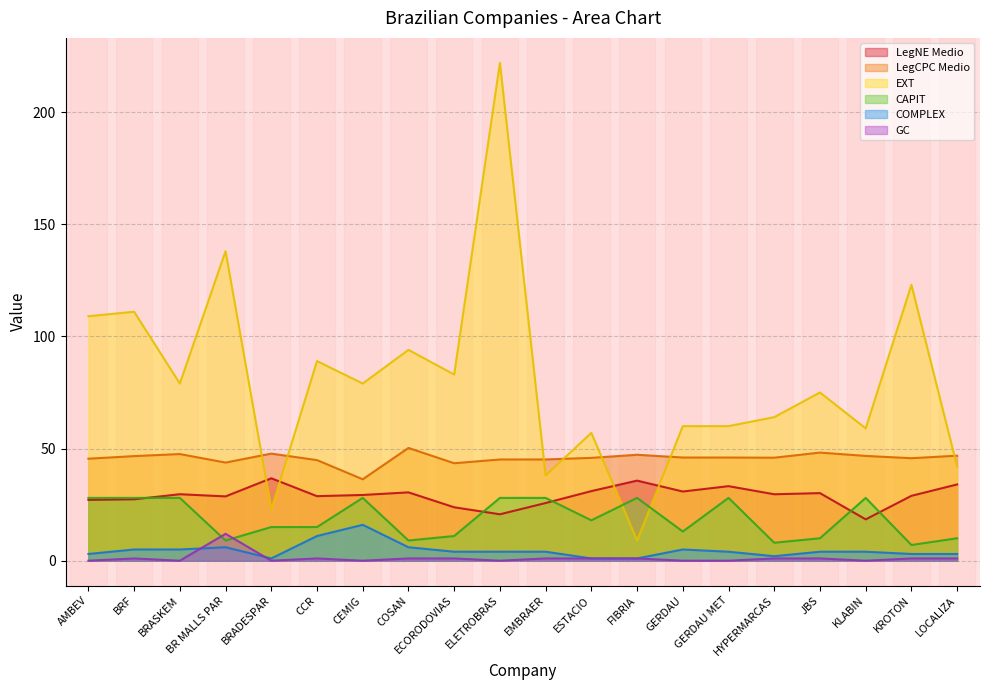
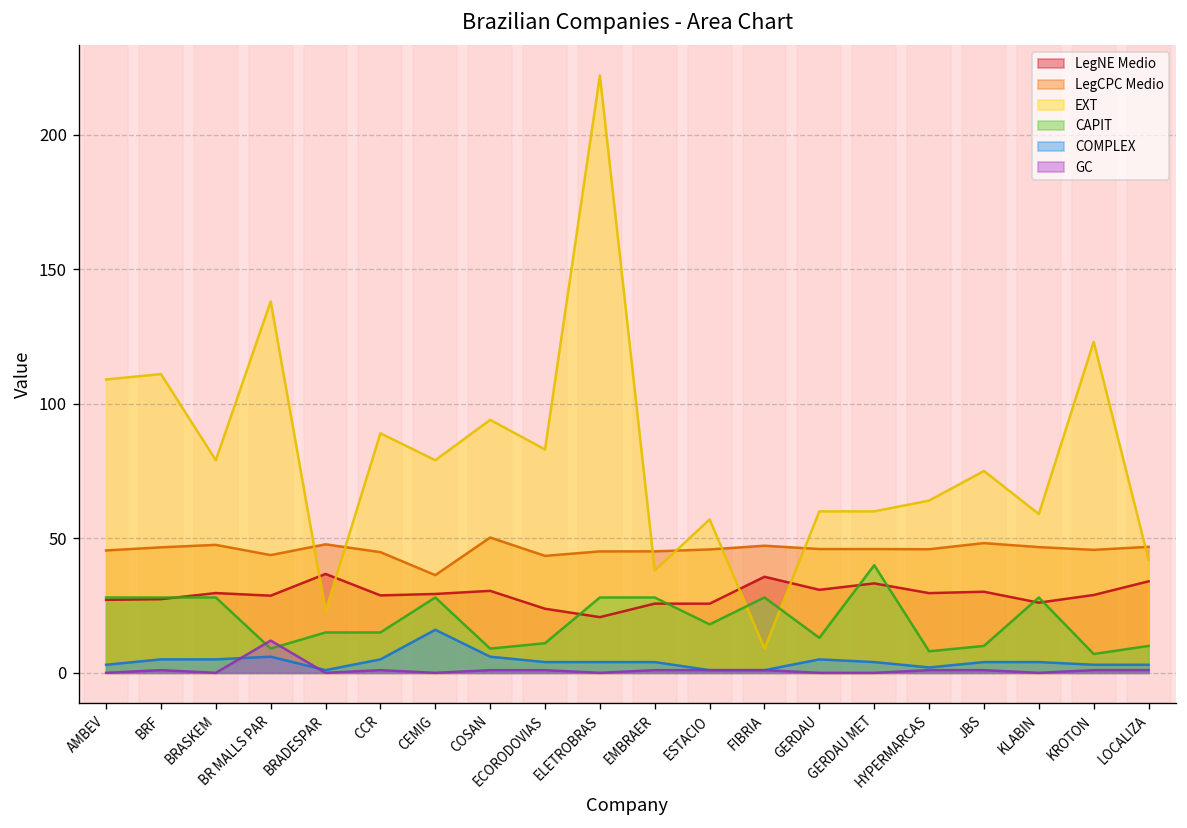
  {
    "LegNE Medio": {
      "BRASKEM": 30,
      "BR MALLS PAR": 29,
      "BRADESPAR": 37,
      "CCR": 29,
      "CEMIG": 29,
      "COSAN": 30,
      "ECORODOVIAS": 24,
      "ELETROBRAS": 21,
      "EMBRAER": 26,
-     "ESTACIO": 31,
+     "ESTACIO": 26,
      "FIBRIA": 36,
      "GERDAU": 31,
      "GERDAU MET": 33,
      "HYPERMARCAS": 30,
      "JBS": 30,
-     "KLABIN": 18,
+     "KLABIN": 26,
      "KROTON": 29,
      "LOCALIZA": 34
    },
    "LegCPC Medio": {
      "AMBEV": 45,
      "BRF": 47,
      "BRASKEM": 48,
      "BR MALLS PAR": 44,
      "BRADESPAR": 48,
      "CCR": 45,
      "CEMIG": 36,
      "COSAN": 50,
      "ECORODOVIAS": 43,
      "ELETROBRAS": 45,
      "EMBRAER": 45,
      "ESTACIO": 46,
      "FIBRIA": 47,
      "GERDAU": 46,
      "GERDAU MET": 46,
      "HYPERMARCAS": 46,
      "JBS": 48,
      "KLABIN": 47,
      "KROTON": 46,
      "LOCALIZA": 47
    },
    "EXT": {
      "AMBEV": 109,
      "BRF": 111,
      "BRASKEM": 79,
      "BR MALLS PAR": 138,
      "BRADESPAR": 23,
      "CCR": 89,
      "CEMIG": 79,
      "COSAN": 94,
      "ECORODOVIAS": 83,
      "ELETROBRAS": 222,
      "EMBRAER": 38,
      "ESTACIO": 57,
      "FIBRIA": 9,
      "GERDAU": 60,
      "GERDAU MET": 60,
      "HYPERMARCAS": 64,
      "JBS": 75,
      "KLABIN": 59,
      "KROTON": 123,
      "LOCALIZA": 42
    },
    "CAPIT": {
      "BRASKEM": 28,
      "BR MALLS PAR": 9,
      "BRADESPAR": 15,
      "CCR": 15,
      "CEMIG": 28,
      "COSAN": 9,
      "ECORODOVIAS": 11,
      "ELETROBRAS": 28,
      "EMBRAER": 28,
      "ESTACIO": 18,
      "FIBRIA": 28,
      "GERDAU": 13,
-     "GERDAU MET": 28,
+     "GERDAU MET": 40,
      "HYPERMARCAS": 8,
      "JBS": 10,
      "KLABIN": 28,
      "KROTON": 7,
      "LOCALIZA": 10
    },
    "COMPLEX": {
      "AMBEV": 3,
      "BRF": 5,
      "BRASKEM": 5,
      "BR MALLS PAR": 6,
-     "CCR": 11,
+     "CCR": 5,
      "CEMIG": 16,
      "COSAN": 6,
      "ECORODOVIAS": 4,
      "ELETROBRAS": 4,
      "EMBRAER": 4,
      "GERDAU": 5,
      "GERDAU MET": 4,
      "JBS": 4,
      "KLABIN": 4,
      "KROTON": 3,
      "LOCALIZA": 3
    },
    "GC": {
      "AMBEV": 0,
      "BRF": 1,
      "BRASKEM": 0,
      "BR MALLS PAR": 12,
      "CCR": 1,
      "CEMIG": 0,
      "COSAN": 1,
      "ECORODOVIAS": 1,
      "ELETROBRAS": 0,
      "EMBRAER": 1,
      "GERDAU": 0,
      "GERDAU MET": 0,
      "JBS": 1,
      "KLABIN": 0,
      "KROTON": 1,
      "LOCALIZA": 1
    }
  }
